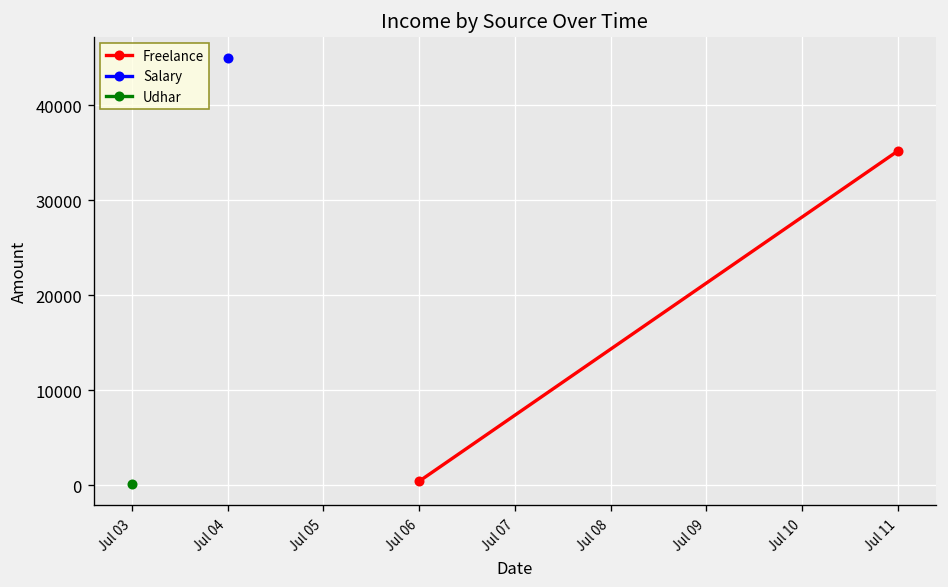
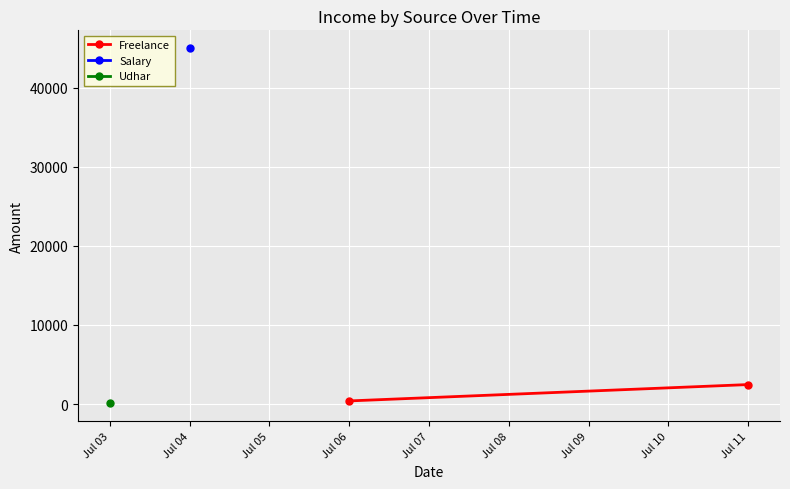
  {
    "Freelance": {
      "Jul 06": 0,
-     "Jul 11": 35000
+     "Jul 11": 2000
    },
    "Salary": {
      "Jul 04": 45000
    },
    "Udhar": {
      "Jul 03": 0
    }
  }
